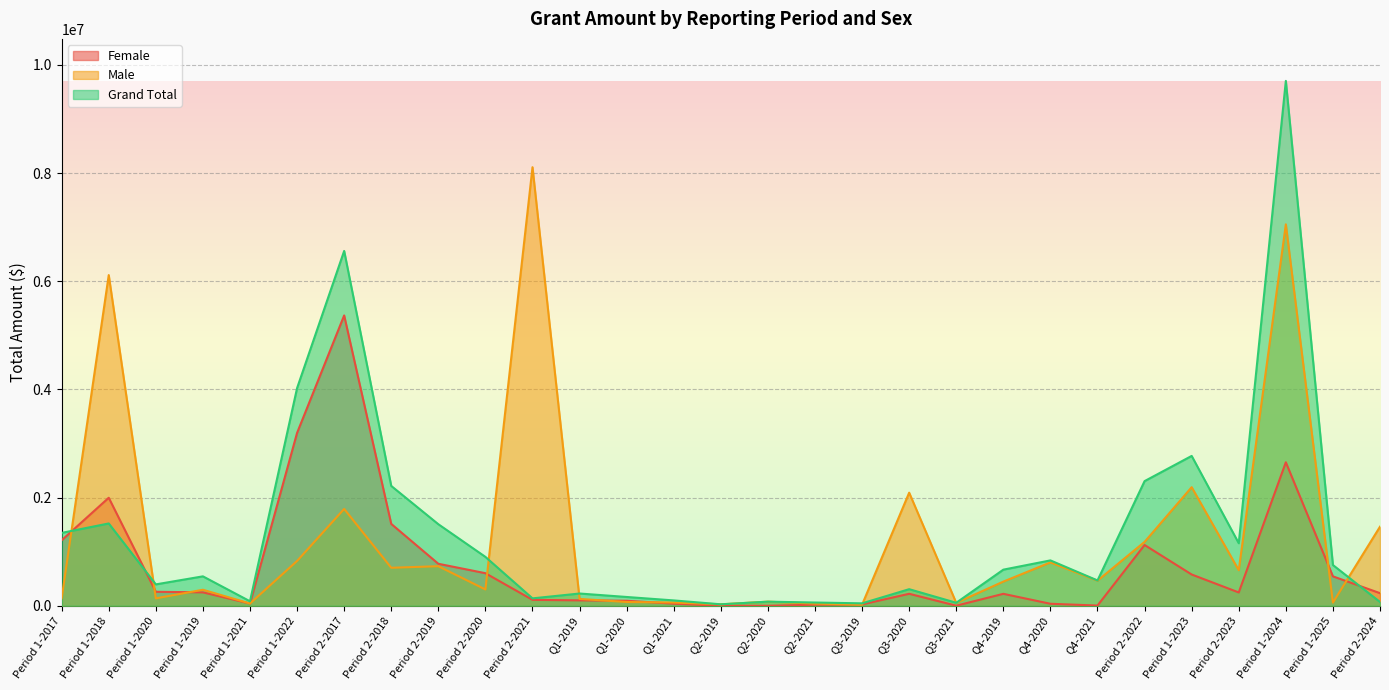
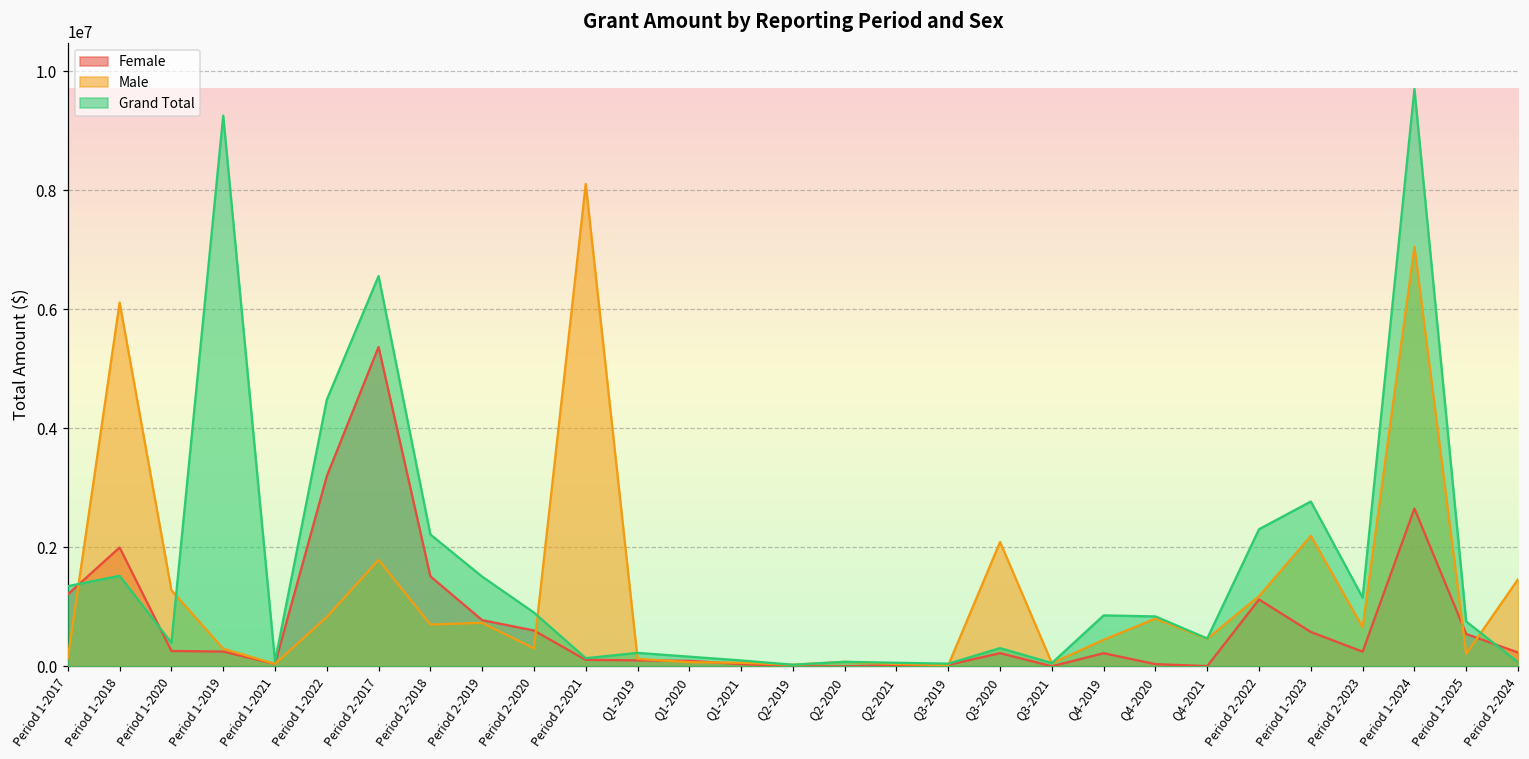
  {
    "Female": {
      "Period 1-2017": 1200000,
      "Period 1-2018": 2000000,
      "Period 1-2020": 300000,
      "Period 1-2019": 200000,
      "Period 1-2022": 3200000,
      "Period 2-2017": 5400000,
      "Period 2-2018": 1500000,
      "Period 2-2020": 600000,
      "Q2-2020": 0,
      "Q3-2020": 200000,
      "Q3-2021": 0,
      "Q4-2019": 200000,
      "Q4-2020": 0,
      "Q4-2021": 0,
      "Period 2-2022": 1100000,
      "Period 1-2023": 600000,
      "Period 2-2023": 200000,
      "Period 1-2024": 2700000,
      "Period 1-2025": 500000,
      "Period 2-2024": 200000
    },
    "Male": {
      "Period 1-2017": 100000,
      "Period 1-2018": 6100000,
-     "Period 1-2020": 100000,
+     "Period 1-2020": 1300000,
      "Period 1-2019": 300000,
      "Period 1-2022": 800000,
      "Period 2-2017": 1800000,
      "Period 2-2018": 700000,
      "Period 2-2020": 300000,
      "Period 2-2021": 8100000,
      "Q3-2020": 2100000,
      "Q4-2019": 400000,
      "Period 2-2022": 1200000,
      "Period 1-2023": 2200000,
      "Period 2-2023": 700000,
      "Period 1-2024": 7100000,
-     "Period 1-2025": 100000,
+     "Period 1-2025": 200000,
      "Period 2-2024": 1500000
    },
    "Grand Total": {
      "Period 1-2017": 1300000,
      "Period 1-2018": 1500000,
      "Period 1-2020": 400000,
-     "Period 1-2019": 500000,
-     "Period 1-2022": 4000000,
+     "Period 1-2019": 9300000,
+     "Period 1-2022": 4500000,
      "Period 2-2017": 6600000,
      "Period 2-2018": 2200000,
      "Period 2-2019": 1500000,
      "Period 2-2020": 900000,
      "Q1-2019": 200000,
      "Q1-2020": 200000,
      "Q3-2020": 300000,
-     "Q4-2019": 700000,
+     "Q4-2019": 900000,
      "Period 2-2022": 2300000,
      "Period 1-2023": 2800000,
      "Period 2-2023": 1200000,
      "Period 1-2024": 9700000,
      "Period 1-2025": 800000,
      "Period 2-2024": 100000
    }
  }
